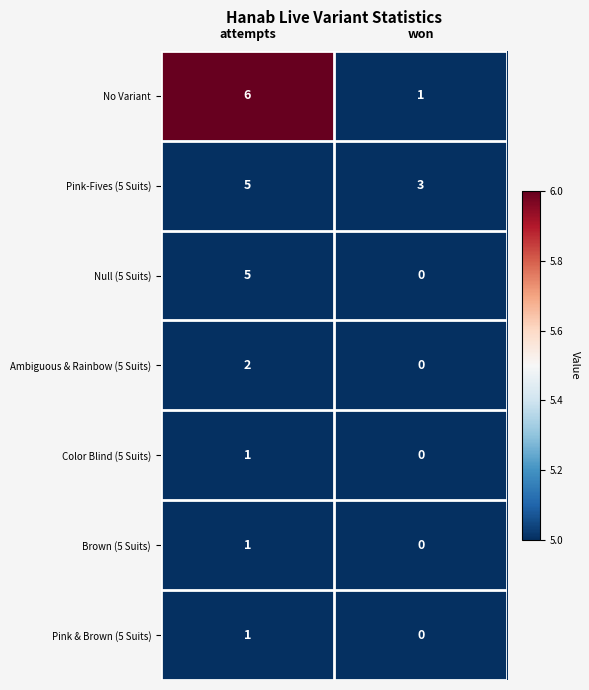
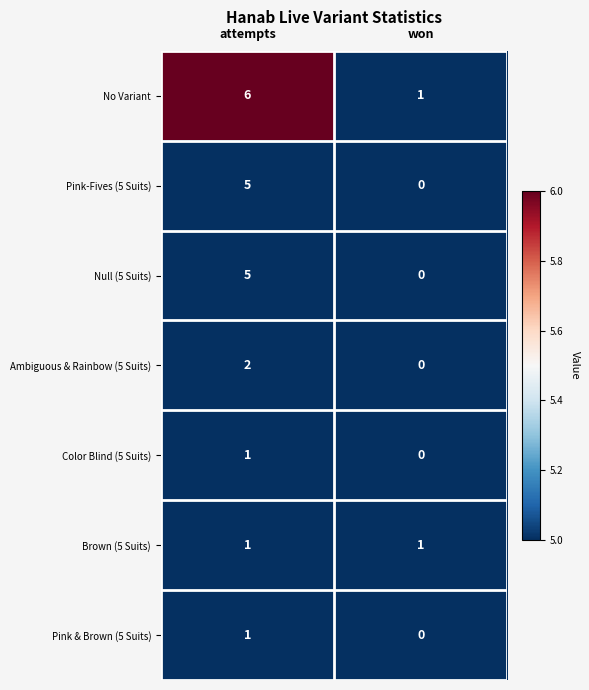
  {
    "No Variant": {
      "attempts": 6,
      "won": 1
    },
    "Pink-Fives (5 Suits)": {
      "attempts": 5,
-     "won": 3
+     "won": 0
    },
    "Null (5 Suits)": {
      "attempts": 5,
      "won": 0
    },
    "Ambiguous & Rainbow (5 Suits)": {
      "attempts": 2,
      "won": 0
    },
    "Color Blind (5 Suits)": {
      "attempts": 1,
      "won": 0
    },
    "Brown (5 Suits)": {
      "attempts": 1,
-     "won": 0
+     "won": 1
    },
    "Pink & Brown (5 Suits)": {
      "attempts": 1,
      "won": 0
    }
  }
